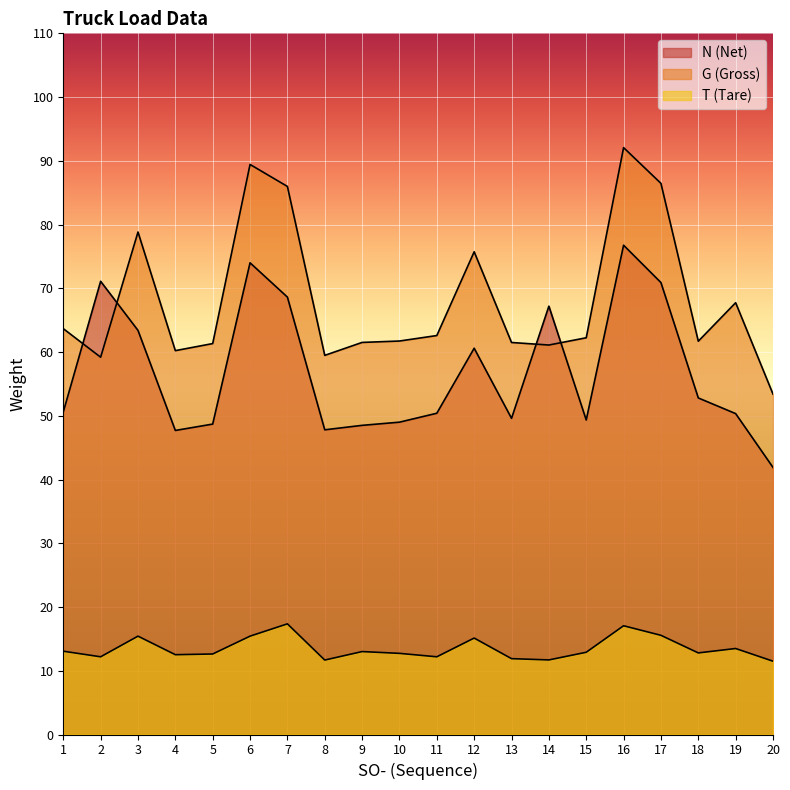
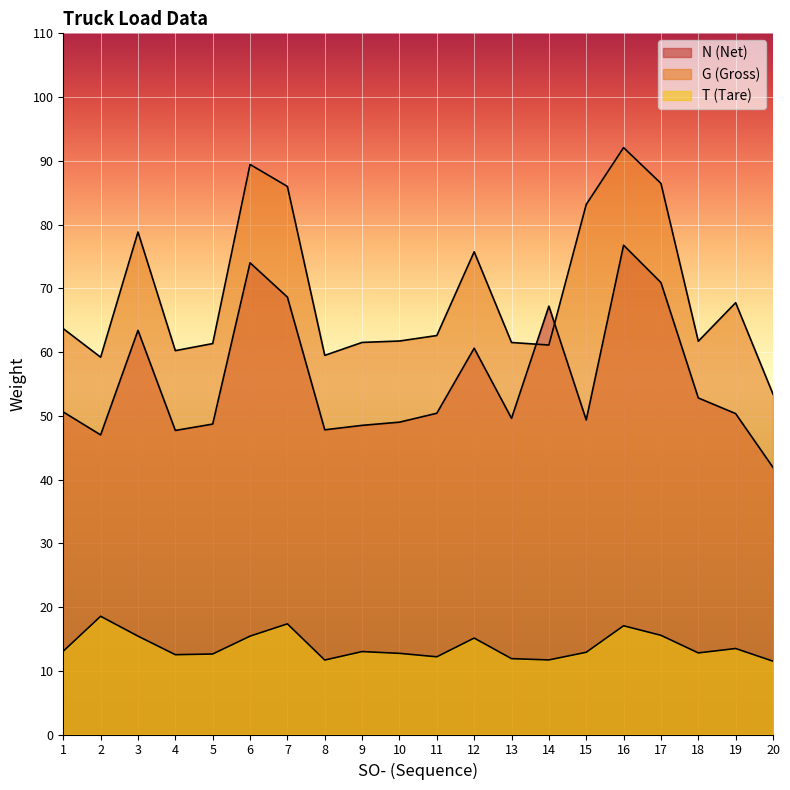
  {
    "N (Net)": {
      "1": 51,
-     "2": 71,
+     "2": 47,
      "3": 63,
      "4": 48,
      "5": 49,
      "6": 74,
      "7": 69,
      "8": 48,
      "9": 49,
      "10": 49,
      "11": 50,
      "12": 61,
      "13": 50,
      "14": 67,
      "15": 49,
      "16": 77,
      "17": 71,
      "18": 53,
      "19": 50,
      "20": 42
    },
    "G (Gross)": {
      "1": 64,
      "2": 59,
      "3": 79,
      "4": 60,
      "5": 61,
      "6": 89,
      "7": 86,
      "8": 59,
      "9": 62,
      "10": 62,
      "11": 63,
      "12": 76,
      "13": 62,
      "14": 61,
-     "15": 62,
+     "15": 83,
      "16": 92,
      "17": 86,
      "18": 62,
      "19": 68,
      "20": 53
    },
    "T (Tare)": {
      "1": 13,
-     "2": 12,
+     "2": 19,
      "3": 15,
      "4": 13,
      "5": 13,
      "6": 15,
      "7": 17,
      "8": 12,
      "9": 13,
      "10": 13,
      "11": 12,
      "12": 15,
      "13": 12,
      "14": 12,
      "15": 13,
      "16": 17,
      "17": 16,
      "18": 13,
      "19": 13,
      "20": 12
    }
  }
